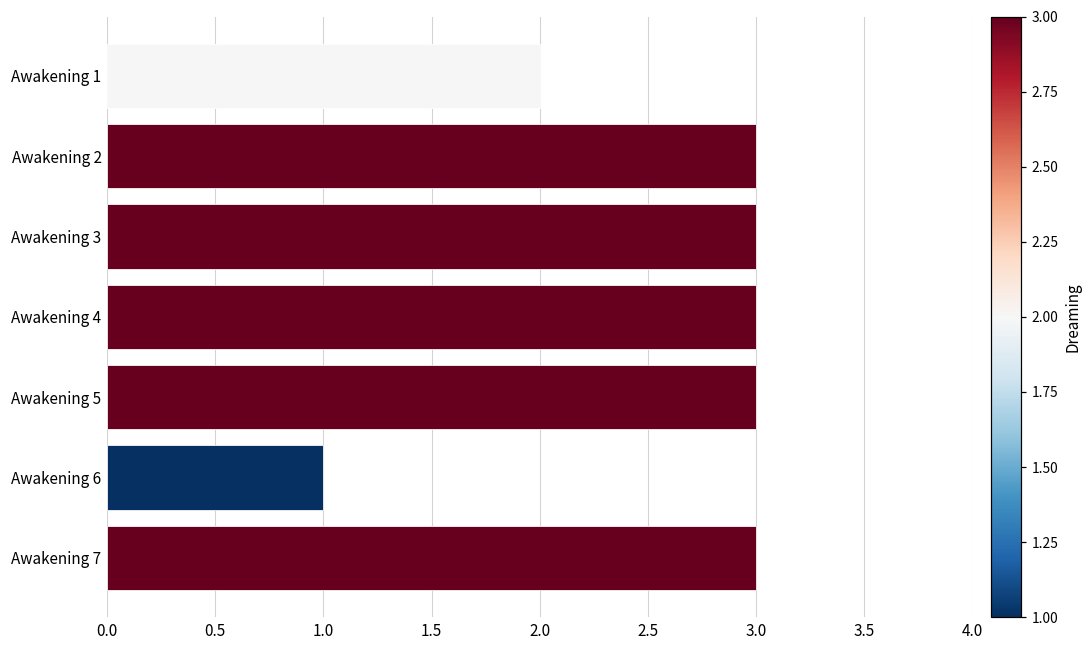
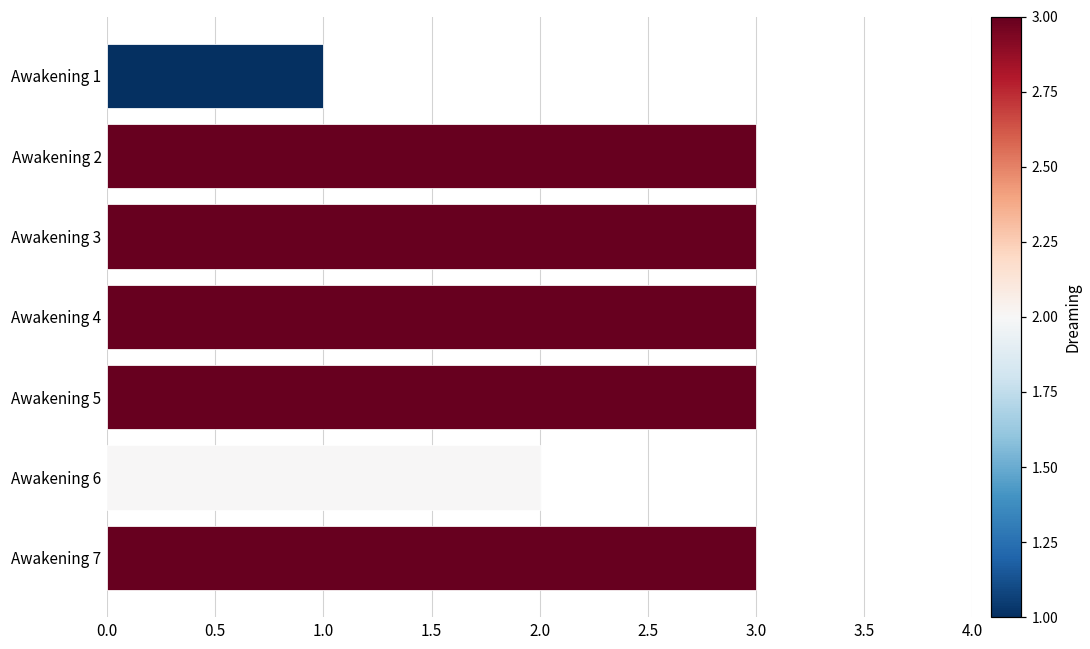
  {
-   "Awakening 1": 2,
+   "Awakening 1": 1,
    "Awakening 2": 3,
    "Awakening 3": 3,
    "Awakening 4": 3,
    "Awakening 5": 3,
-   "Awakening 6": 1,
+   "Awakening 6": 2,
    "Awakening 7": 3
  }
